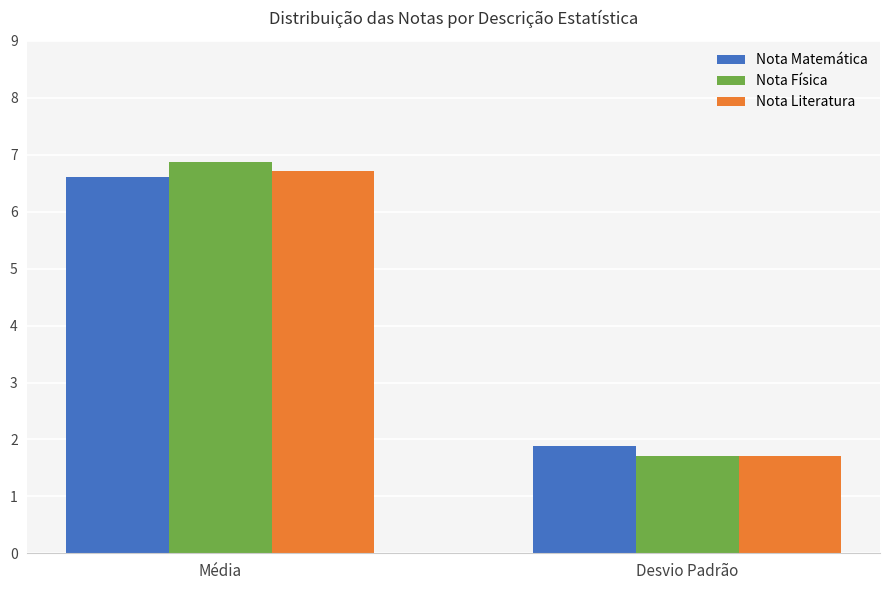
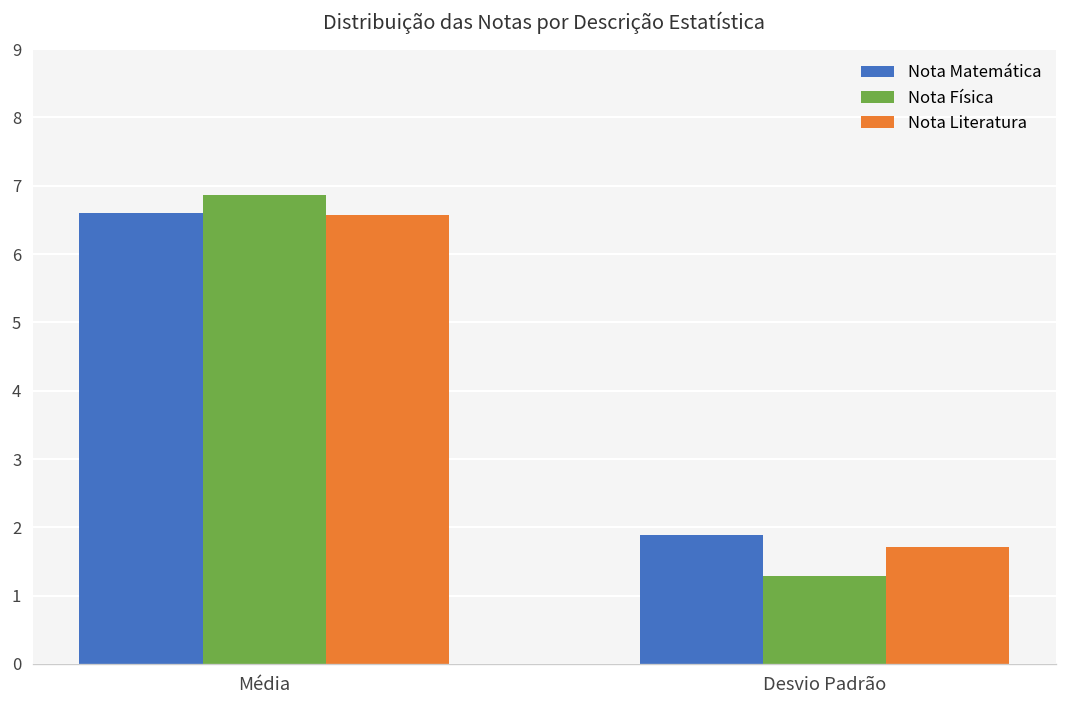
  {
    "Nota Matemática": {
      "Média": 6.6,
      "Desvio Padrão": 1.9
    },
    "Nota Física": {
      "Média": 6.9,
-     "Desvio Padrão": 1.7
+     "Desvio Padrão": 1.3
    },
    "Nota Literatura": {
-     "Média": 6.7,
+     "Média": 6.6,
      "Desvio Padrão": 1.7
    }
  }
